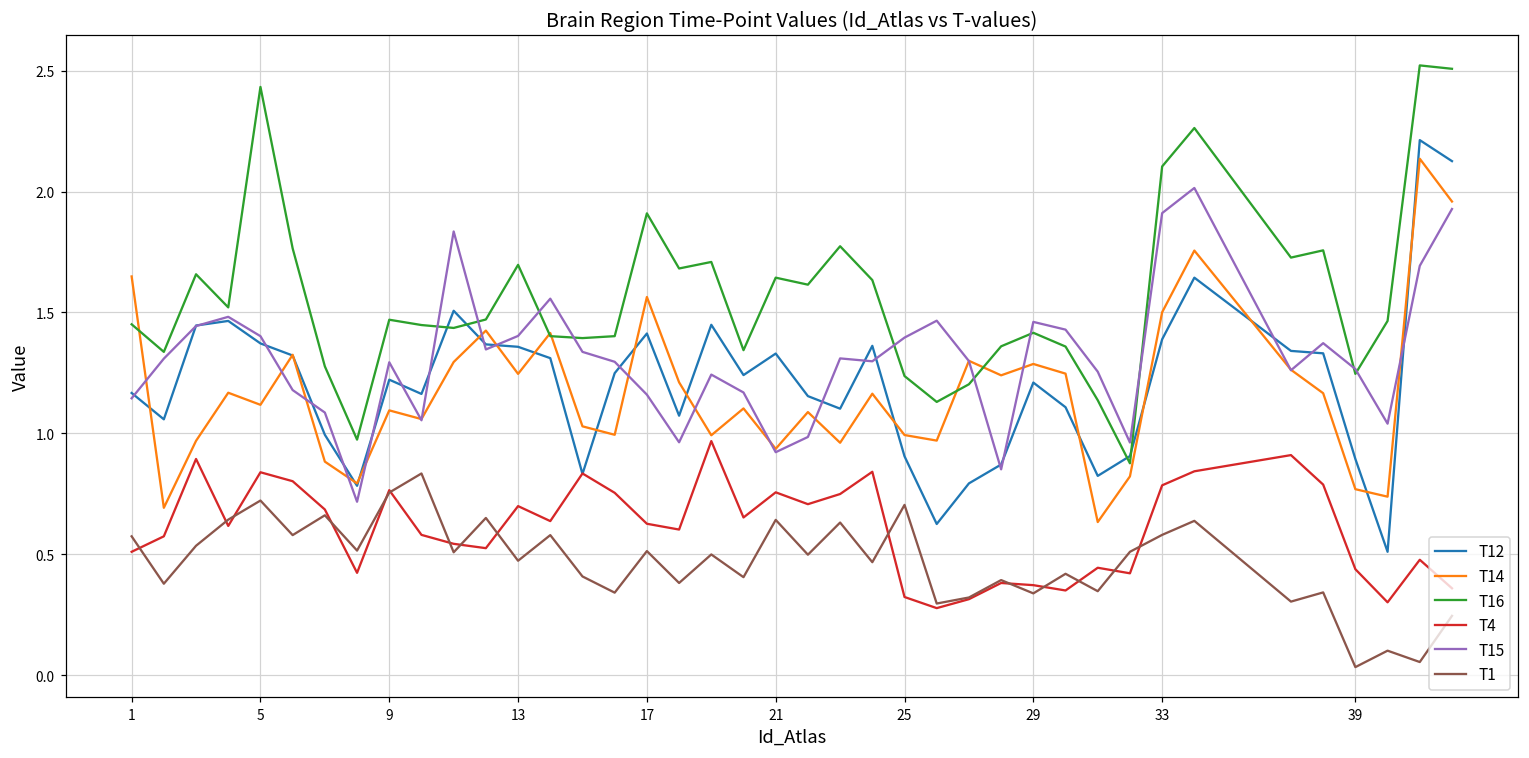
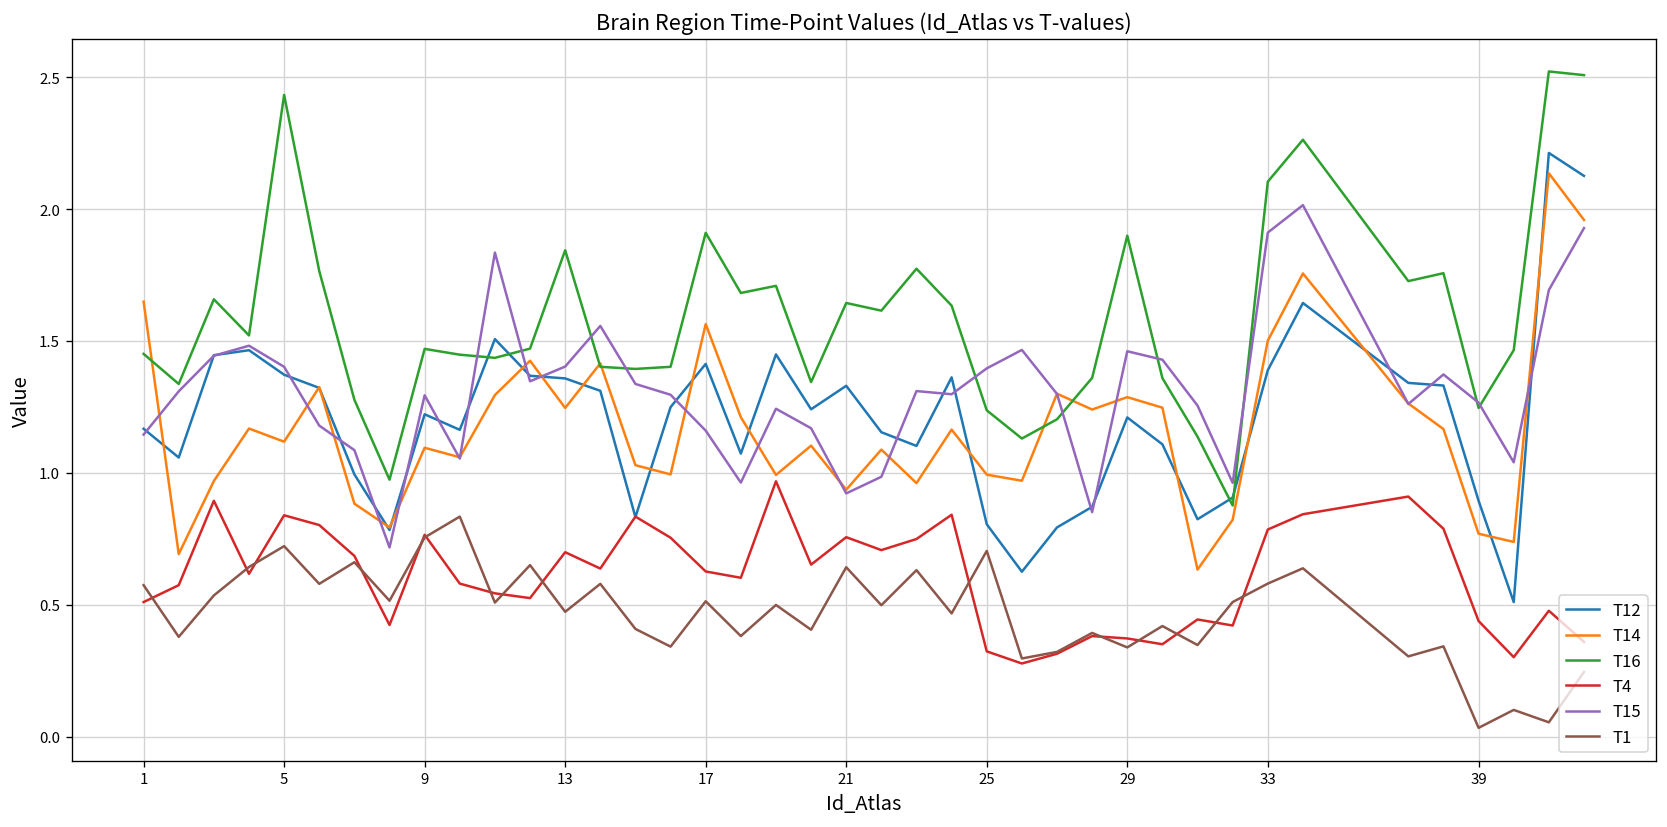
  {
    "T12": {
      "1": 1.17,
      "5": 1.37,
      "9": 1.22,
      "13": 1.36,
      "17": 1.41,
      "21": 1.33,
-     "25": 0.91,
+     "25": 0.81,
      "29": 1.21,
      "33": 1.39,
      "39": 0.89
    },
    "T14": {
      "1": 1.65,
      "5": 1.12,
      "9": 1.10,
      "13": 1.25,
      "17": 1.56,
      "21": 0.94,
      "25": 0.99,
      "29": 1.29,
      "33": 1.50,
      "39": 0.77
    },
    "T16": {
      "1": 1.45,
      "5": 2.43,
      "9": 1.47,
-     "13": 1.70,
+     "13": 1.84,
      "17": 1.91,
      "21": 1.64,
      "25": 1.24,
-     "29": 1.42,
+     "29": 1.90,
      "33": 2.10,
      "39": 1.25
    },
    "T4": {
      "1": 0.51,
      "5": 0.84,
      "13": 0.70,
      "17": 0.63,
      "21": 0.76,
      "25": 0.32,
      "29": 0.37,
      "33": 0.79,
      "39": 0.44
    },
    "T15": {
      "1": 1.15,
      "5": 1.40,
      "9": 1.29,
      "13": 1.40,
      "17": 1.16,
      "21": 0.92,
      "25": 1.40,
      "29": 1.46,
      "33": 1.91,
      "39": 1.27
    },
    "T1": {
      "1": 0.57,
      "5": 0.72,
      "13": 0.47,
      "17": 0.51,
      "21": 0.64,
      "25": 0.70,
      "29": 0.34,
      "33": 0.58,
      "39": 0.03
    }
  }
